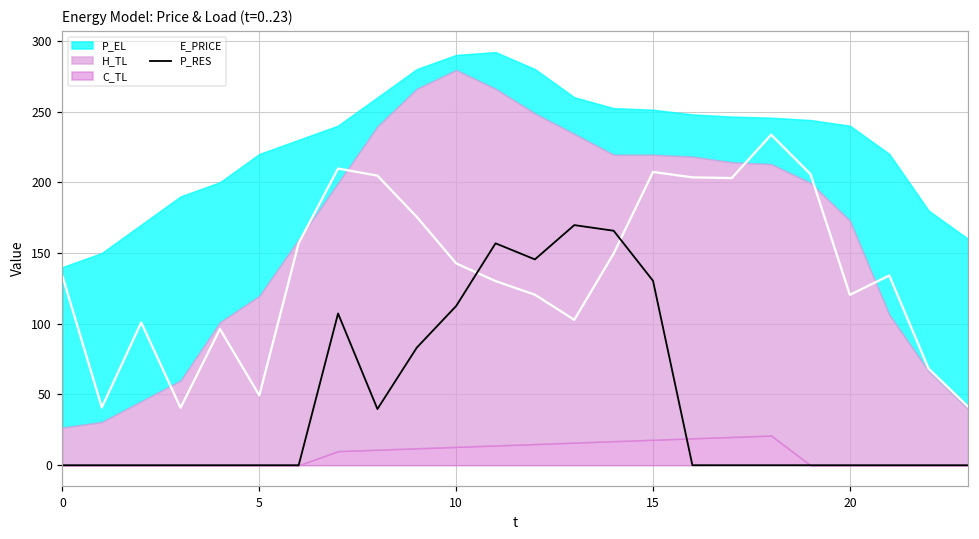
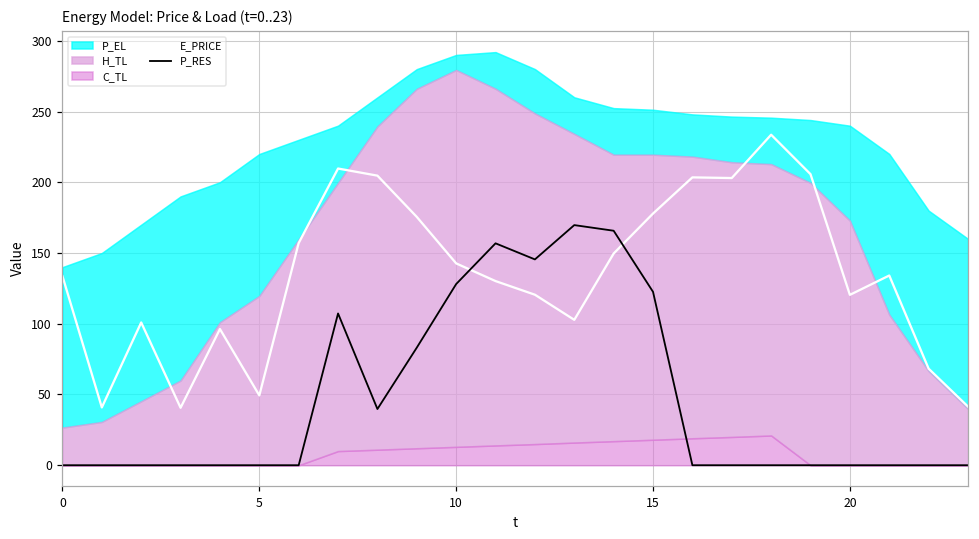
  {
    "E_PRICE": {
      "0": 134,
      "5": 49,
      "10": 143,
-     "15": 207,
+     "15": 178,
      "20": 120
    },
    "P_RES": {
-     "10": 113,
-     "15": 130
+     "10": 128,
+     "15": 123
    }
  }
